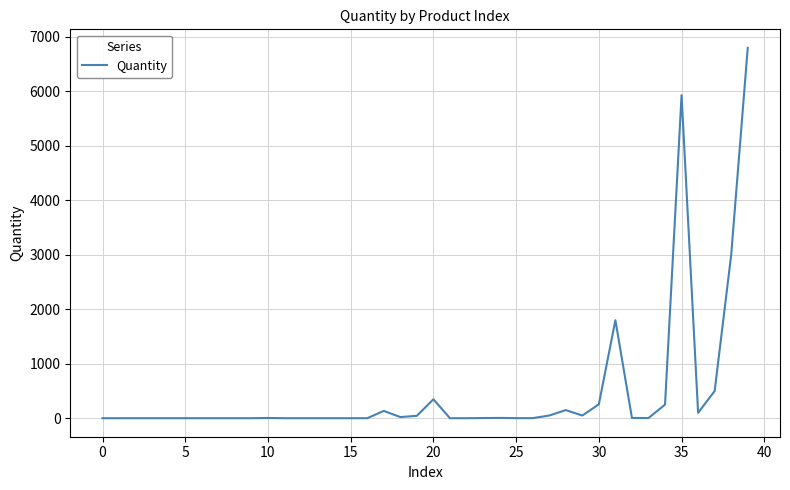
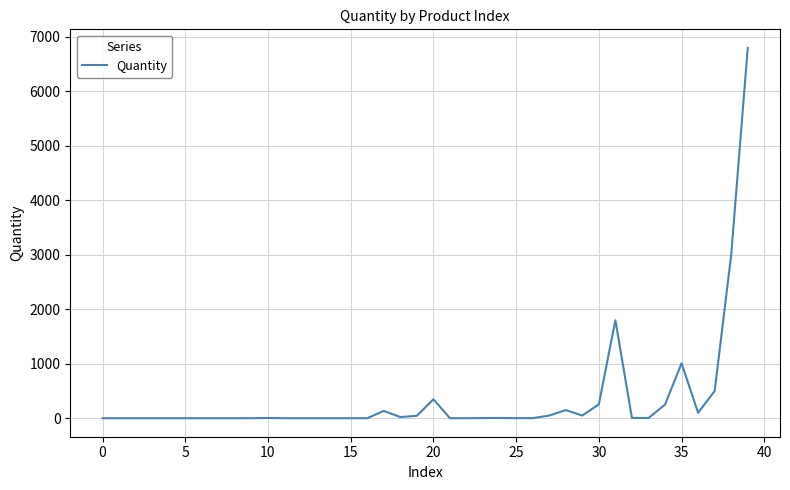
  {
    "0": 0,
    "5": 0,
    "10": 0,
    "15": 0,
    "20": 300,
    "25": 0,
    "30": 300,
-   "35": 5900
+   "35": 1000
  }
